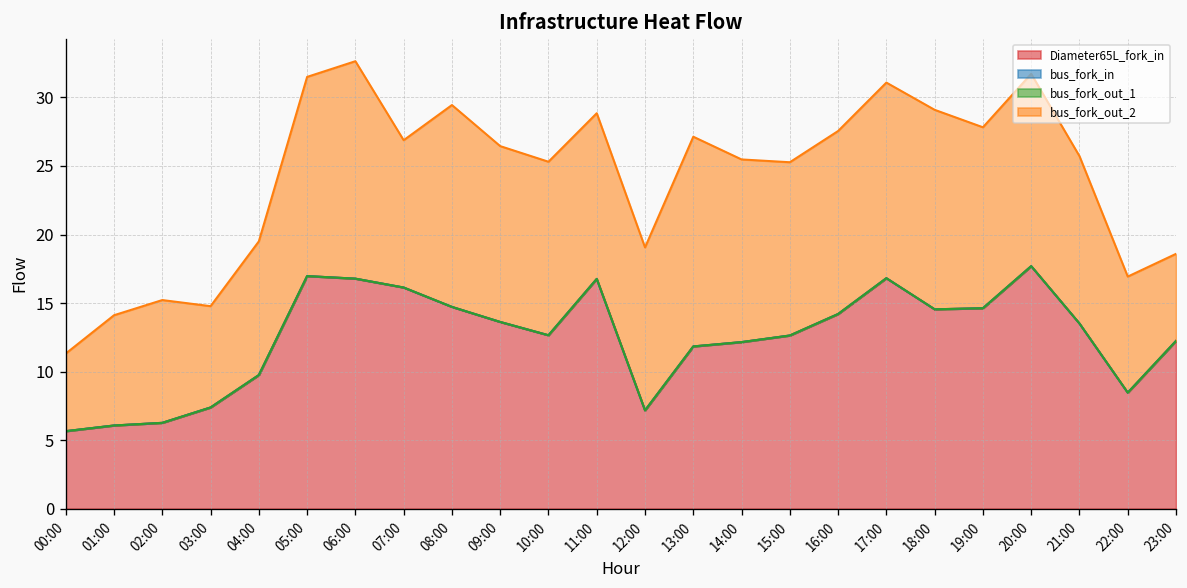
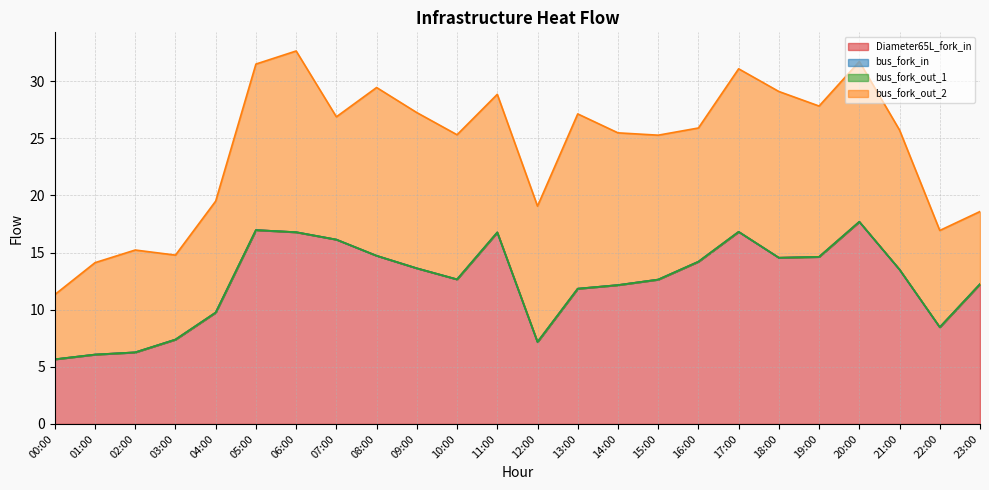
  {
    "bus_fork_out_1": {
      "00:00": 5.7,
      "01:00": 6.1,
      "02:00": 6.3,
      "03:00": 7.4,
      "04:00": 9.8,
      "05:00": 17.0,
      "06:00": 16.8,
      "07:00": 16.1,
      "08:00": 14.7,
      "09:00": 13.6,
      "10:00": 12.7,
      "11:00": 16.8,
      "12:00": 7.2,
      "13:00": 11.8,
      "14:00": 12.2,
      "15:00": 12.6,
      "16:00": 14.2,
      "17:00": 16.8,
      "18:00": 14.5,
      "19:00": 14.6,
      "20:00": 17.7,
      "21:00": 13.5,
      "22:00": 8.5,
      "23:00": 12.2
    },
    "bus_fork_out_2": {
      "00:00": 5.7,
      "01:00": 8.0,
      "02:00": 9.0,
      "03:00": 7.4,
      "04:00": 9.8,
      "05:00": 14.5,
      "06:00": 15.9,
      "07:00": 10.7,
      "08:00": 14.7,
-     "09:00": 12.8,
+     "09:00": 13.6,
      "10:00": 12.7,
      "11:00": 12.1,
      "12:00": 11.9,
      "13:00": 15.3,
      "14:00": 13.3,
      "15:00": 12.6,
-     "16:00": 13.3,
+     "16:00": 11.7,
      "17:00": 14.3,
      "18:00": 14.5,
      "19:00": 13.2,
      "21:00": 12.2,
      "22:00": 8.5,
      "23:00": 6.4
    }
  }
